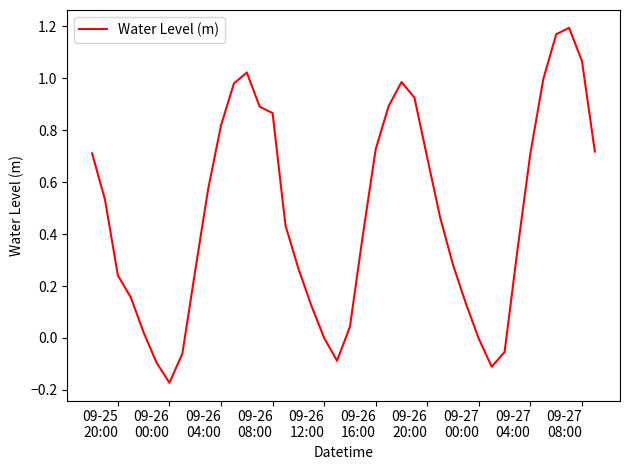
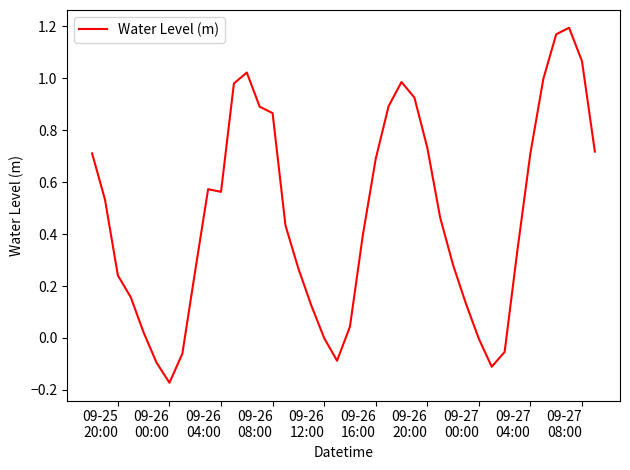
  {
    "09-25 20:00": 0.24,
    "09-26 00:00": -0.17,
-   "09-26 04:00": 0.82,
+   "09-26 04:00": 0.56,
    "09-26 08:00": 0.87,
    "09-26 12:00": 0.00,
-   "09-26 16:00": 0.73,
-   "09-26 20:00": 0.69,
+   "09-26 16:00": 0.69,
+   "09-26 20:00": 0.73,
    "09-27 00:00": 0.00,
    "09-27 04:00": 0.71,
    "09-27 08:00": 1.07
  }
